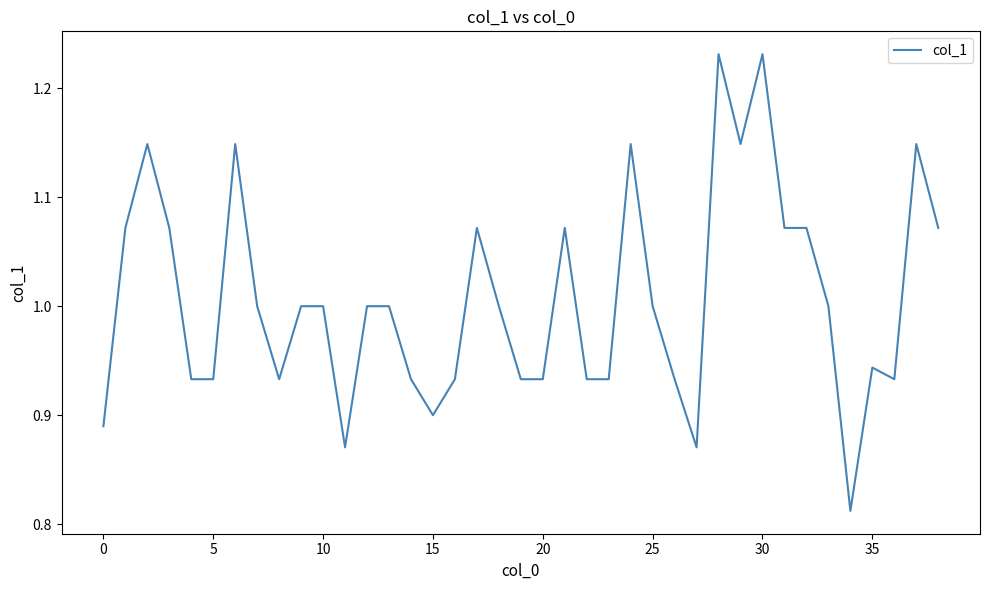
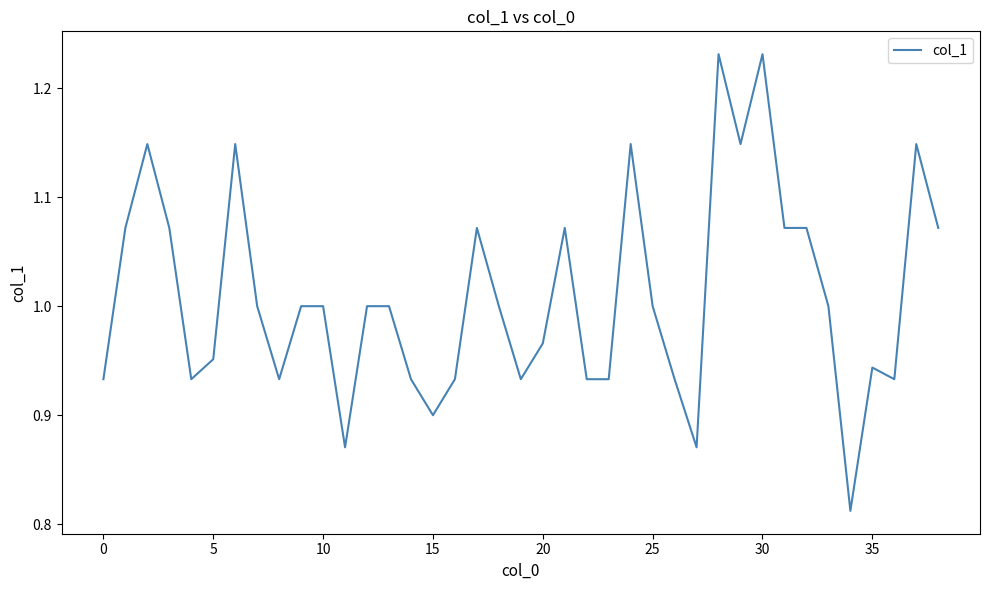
  {
-   "0": 0.890,
-   "5": 0.933,
+   "0": 0.933,
+   "5": 0.951,
    "10": 1.000,
    "15": 0.900,
-   "20": 0.933,
+   "20": 0.966,
    "25": 1.000,
    "30": 1.231,
    "35": 0.944
  }
